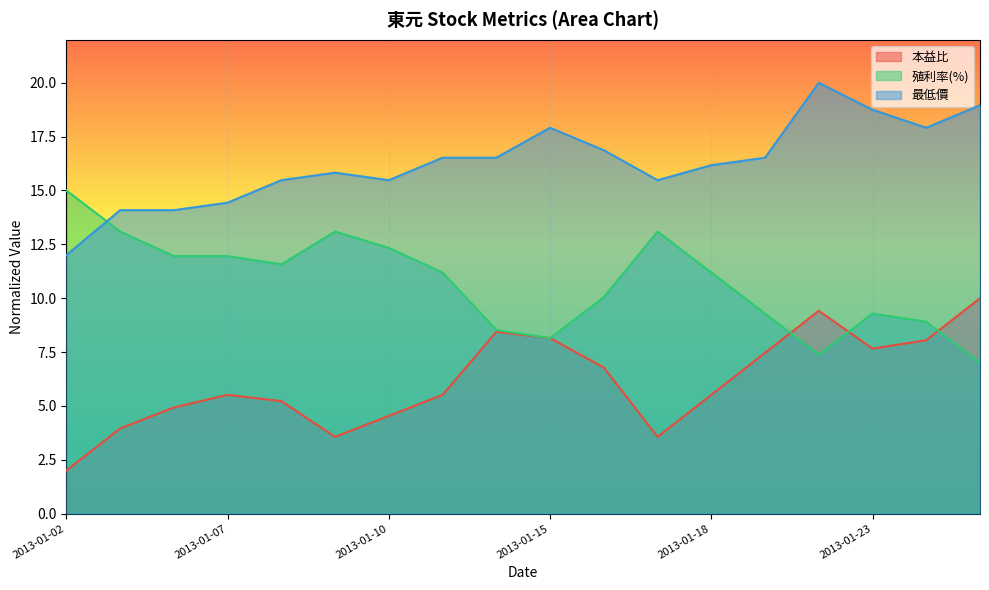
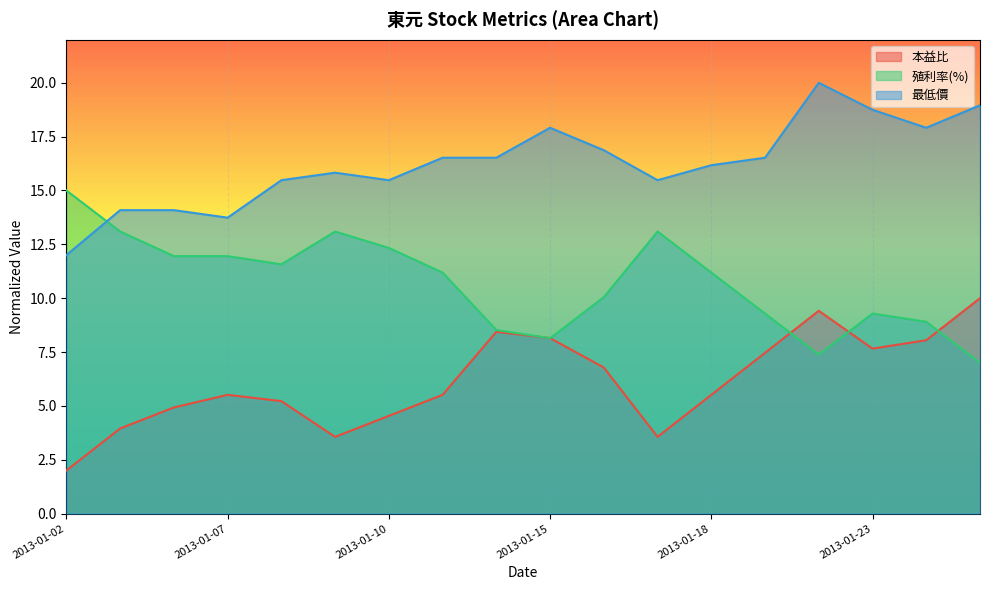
  {
    "本益比": {
      "2013-01-02": 2.0,
      "2013-01-07": 5.5,
      "2013-01-10": 4.5,
      "2013-01-18": 5.5,
      "2013-01-23": 7.7
    },
    "殖利率(%)": {
      "2013-01-02": 15.0,
      "2013-01-07": 12.0,
      "2013-01-10": 12.3,
      "2013-01-18": 11.2,
      "2013-01-23": 9.3
    },
    "最低價": {
      "2013-01-02": 12.0,
-     "2013-01-07": 14.4,
+     "2013-01-07": 13.7,
      "2013-01-10": 15.5,
      "2013-01-15": 17.9,
      "2013-01-18": 16.2,
      "2013-01-23": 18.7
    }
  }
